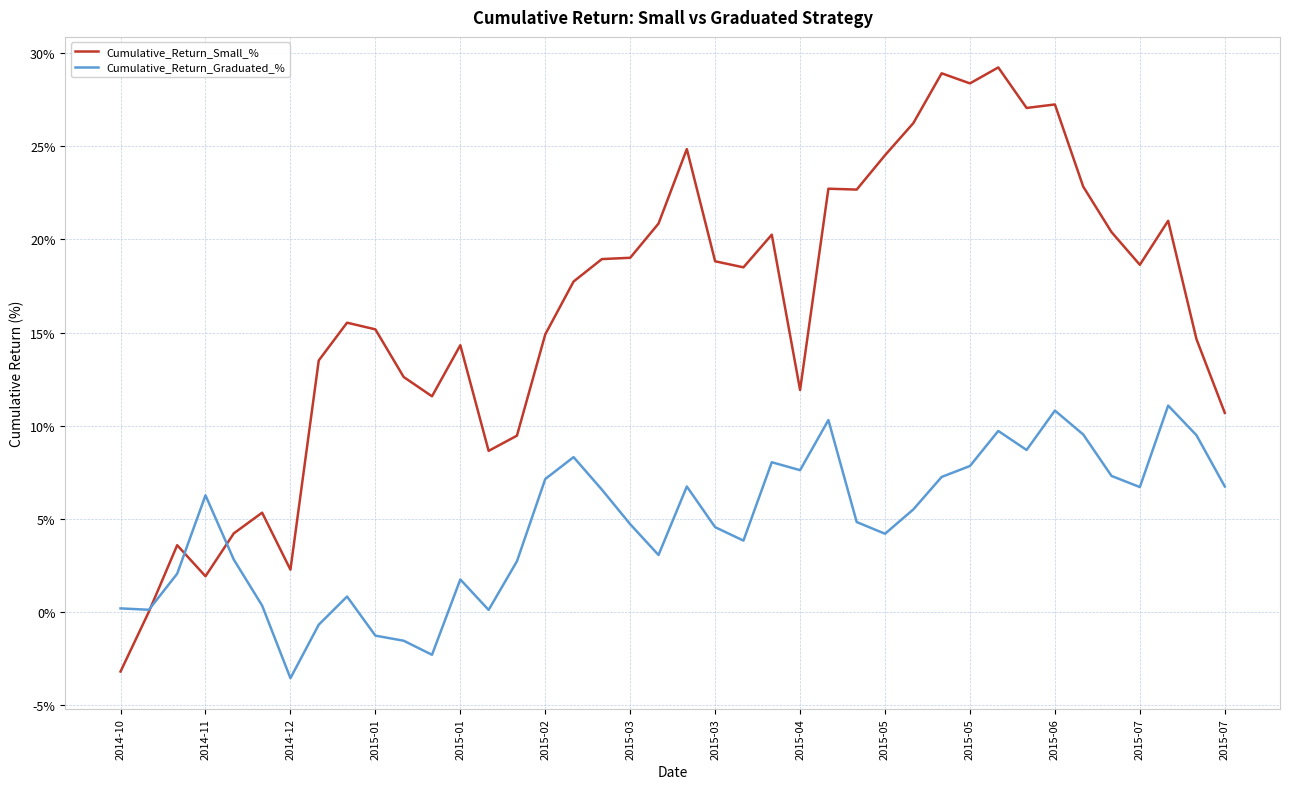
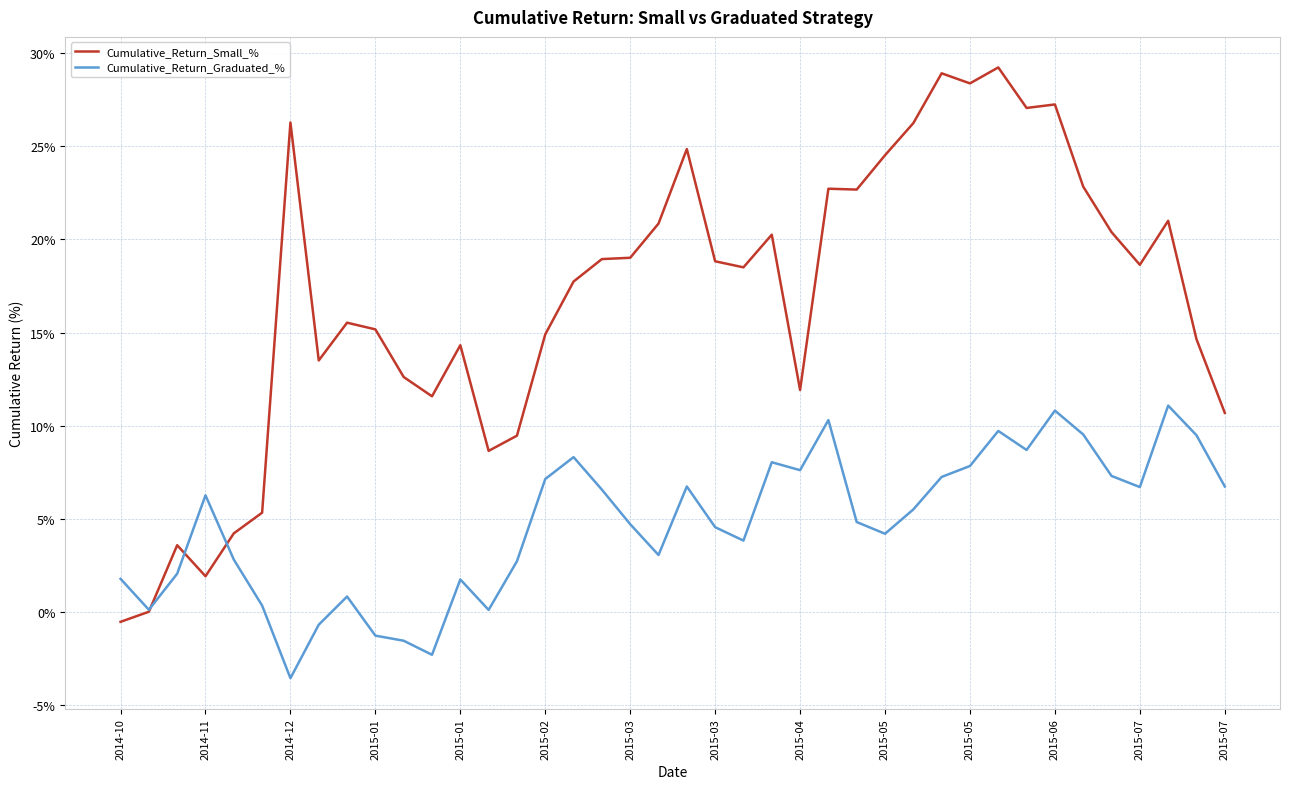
  {
    "Cumulative_Return_Small_%": {
-     "2014-10": "-3.2%",
+     "2014-10": "-0.5%",
      "2014-11": "1.9%",
-     "2014-12": "2.3%",
+     "2014-12": "26.3%",
      "2015-02": "14.9%",
      "2015-04": "11.9%",
      "2015-06": "27.2%"
    },
    "Cumulative_Return_Graduated_%": {
-     "2014-10": "0.2%",
+     "2014-10": "1.8%",
      "2014-11": "6.3%",
      "2014-12": "-3.6%",
      "2015-02": "7.1%",
      "2015-04": "7.6%",
      "2015-06": "10.8%"
    }
  }
